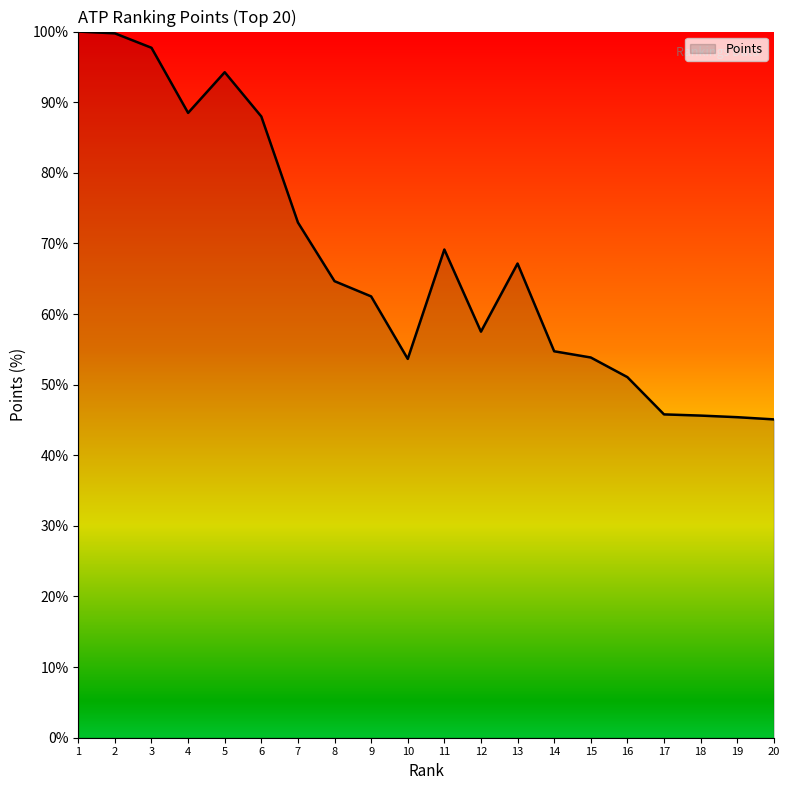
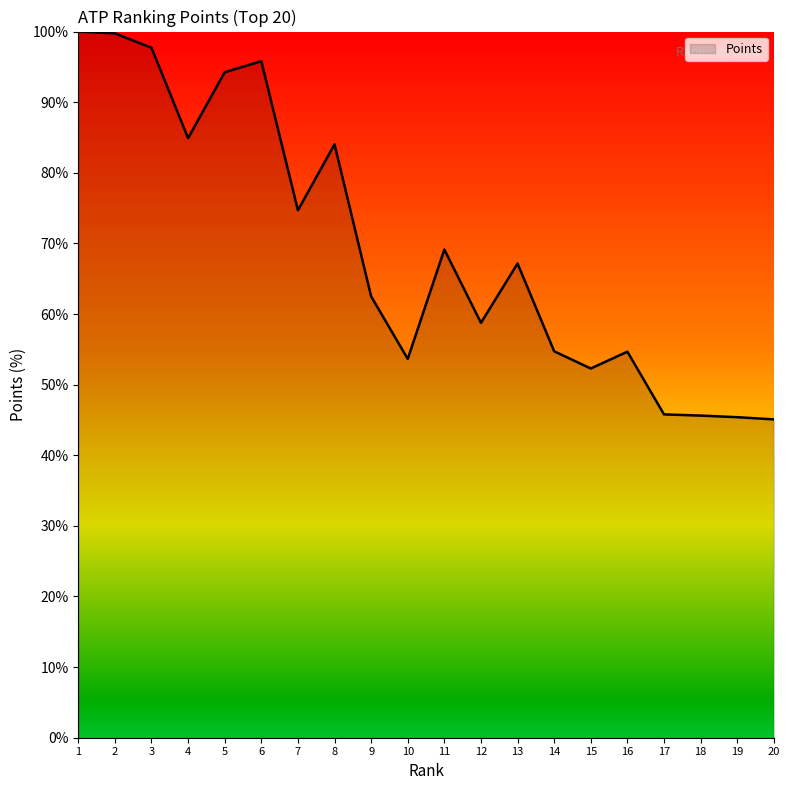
  {
    "1": "100%",
    "2": "100%",
    "3": "98%",
-   "4": "88%",
+   "4": "85%",
    "5": "94%",
-   "6": "88%",
-   "7": "73%",
-   "8": "65%",
+   "6": "96%",
+   "7": "75%",
+   "8": "84%",
    "9": "62%",
    "10": "54%",
    "11": "69%",
-   "12": "58%",
+   "12": "59%",
    "13": "67%",
    "14": "55%",
-   "15": "54%",
-   "16": "51%",
+   "15": "52%",
+   "16": "55%",
    "17": "46%",
    "18": "46%",
    "19": "45%",
    "20": "45%"
  }
